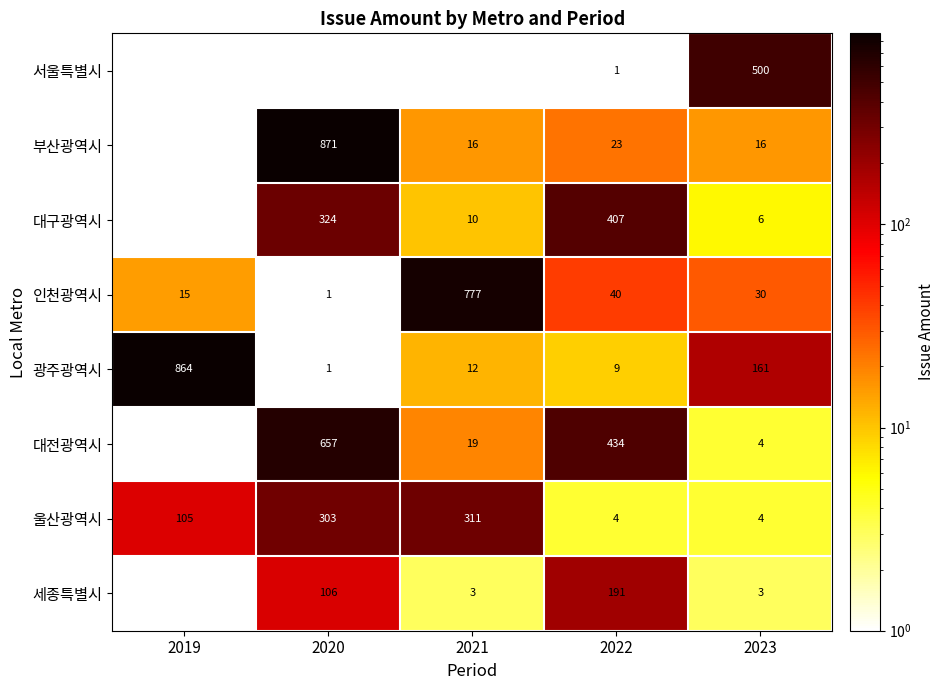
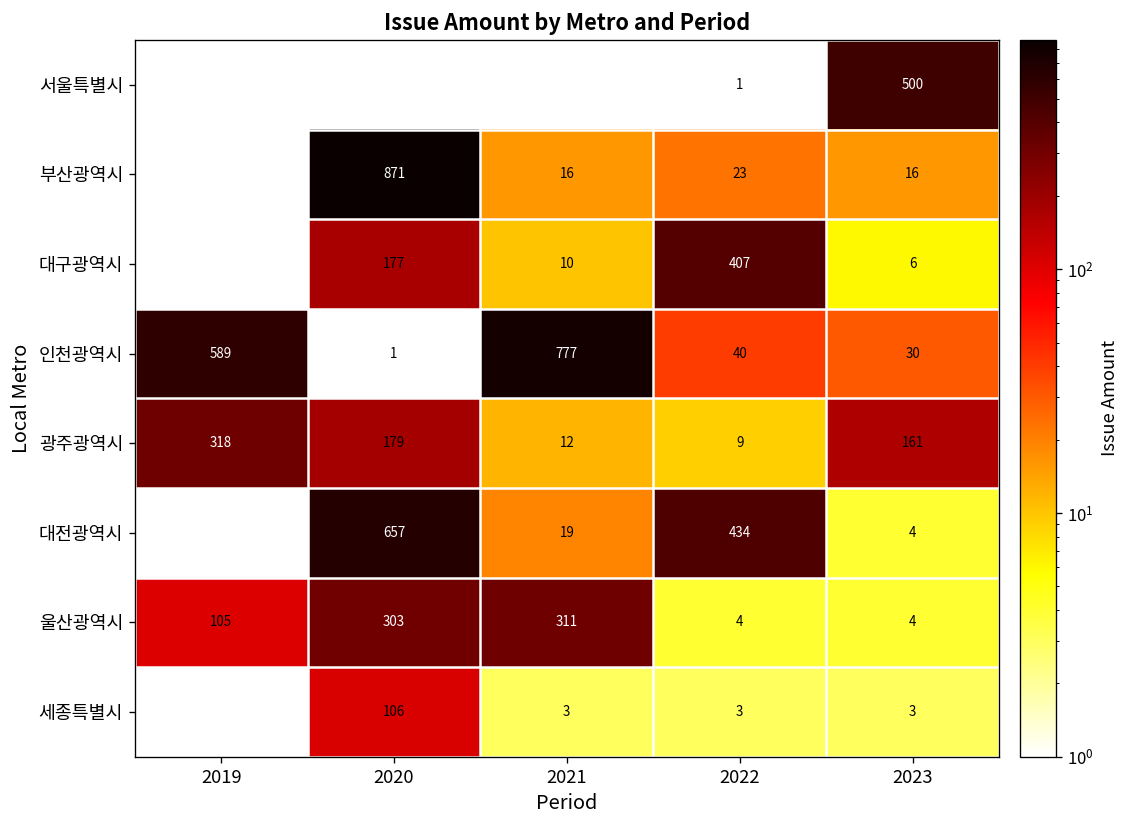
  {
    "서울특별시": {
      "2022": 1,
      "2023": 500
    },
    "부산광역시": {
      "2020": 871,
      "2021": 16,
      "2022": 23,
      "2023": 16
    },
    "대구광역시": {
-     "2020": 324,
+     "2020": 177,
      "2021": 10,
      "2022": 407,
      "2023": 6
    },
    "인천광역시": {
-     "2019": 15,
+     "2019": 589,
      "2020": 1,
      "2021": 777,
      "2022": 40,
      "2023": 30
    },
    "광주광역시": {
-     "2019": 864,
-     "2020": 1,
+     "2019": 318,
+     "2020": 179,
      "2021": 12,
      "2022": 9,
      "2023": 161
    },
    "대전광역시": {
      "2020": 657,
      "2021": 19,
      "2022": 434,
      "2023": 4
    },
    "울산광역시": {
      "2019": 105,
      "2020": 303,
      "2021": 311,
      "2022": 4,
      "2023": 4
    },
    "세종특별시": {
      "2020": 106,
      "2021": 3,
-     "2022": 191,
+     "2022": 3,
      "2023": 3
    }
  }
